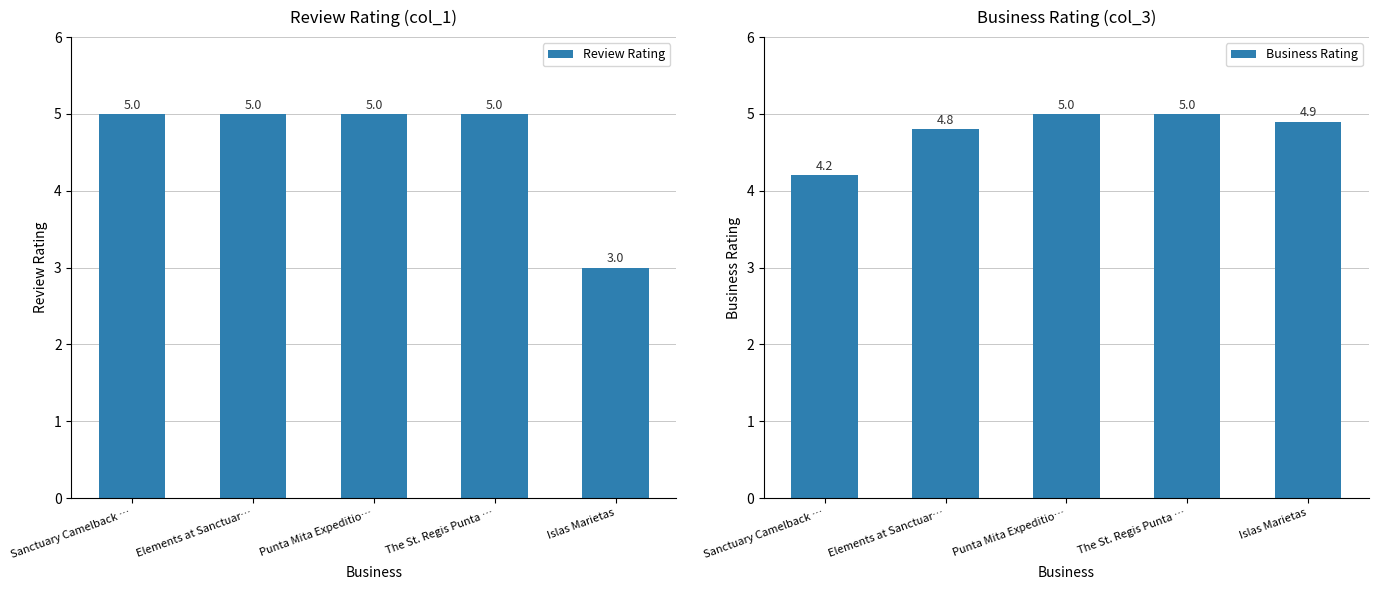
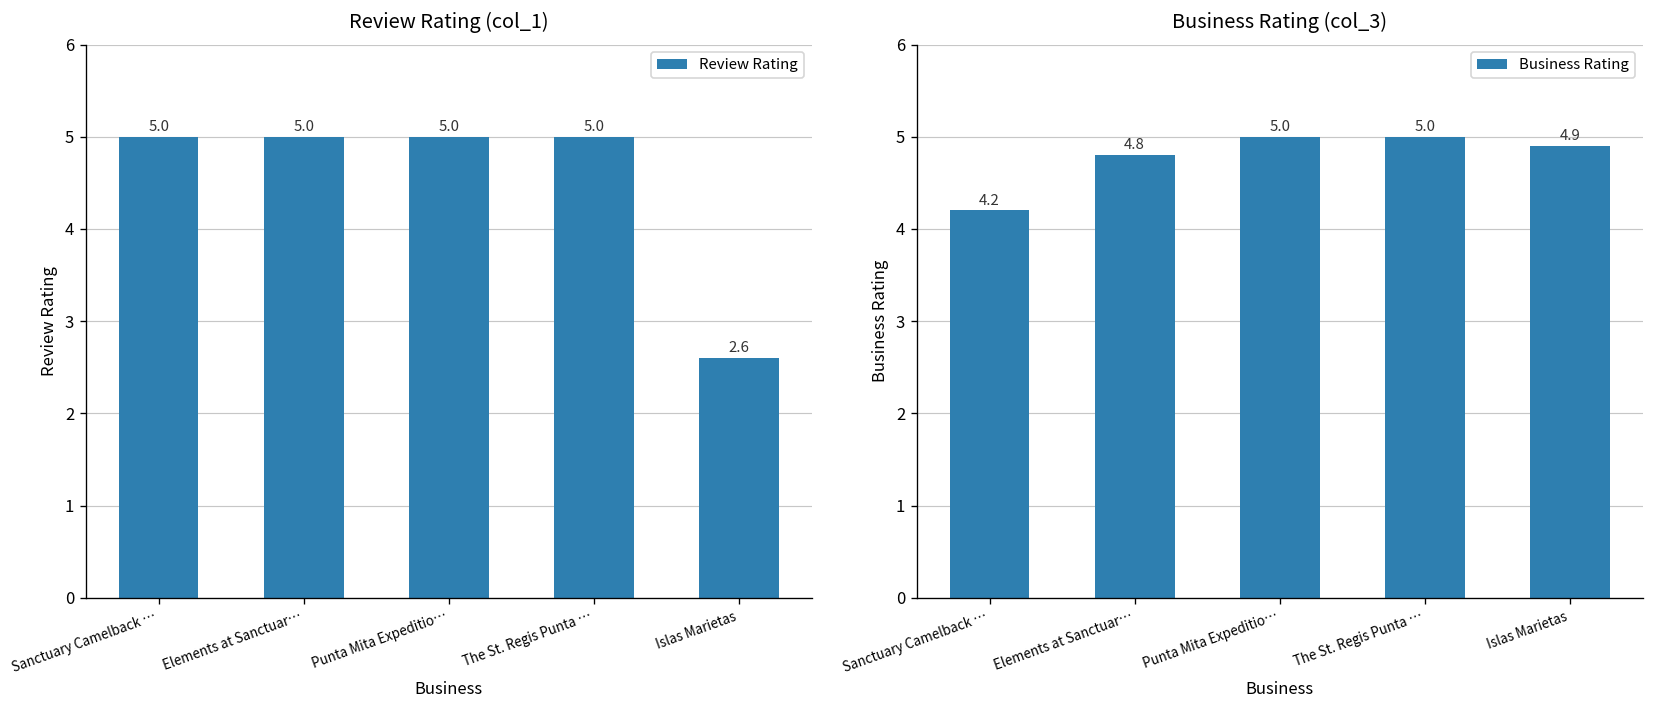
  {
    "Review Rating (col_1)": {
      "Sanctuary Camelback …": 5.0,
      "Elements at Sanctuar…": 5.0,
      "Punta Mita Expeditio…": 5.0,
      "The St. Regis Punta …": 5.0,
-     "Islas Marietas": 3.0
+     "Islas Marietas": 2.6
    },
    "Business Rating (col_3)": {
      "Sanctuary Camelback …": 4.2,
      "Elements at Sanctuar…": 4.8,
      "Punta Mita Expeditio…": 5.0,
      "The St. Regis Punta …": 5.0,
      "Islas Marietas": 4.9
    }
  }
